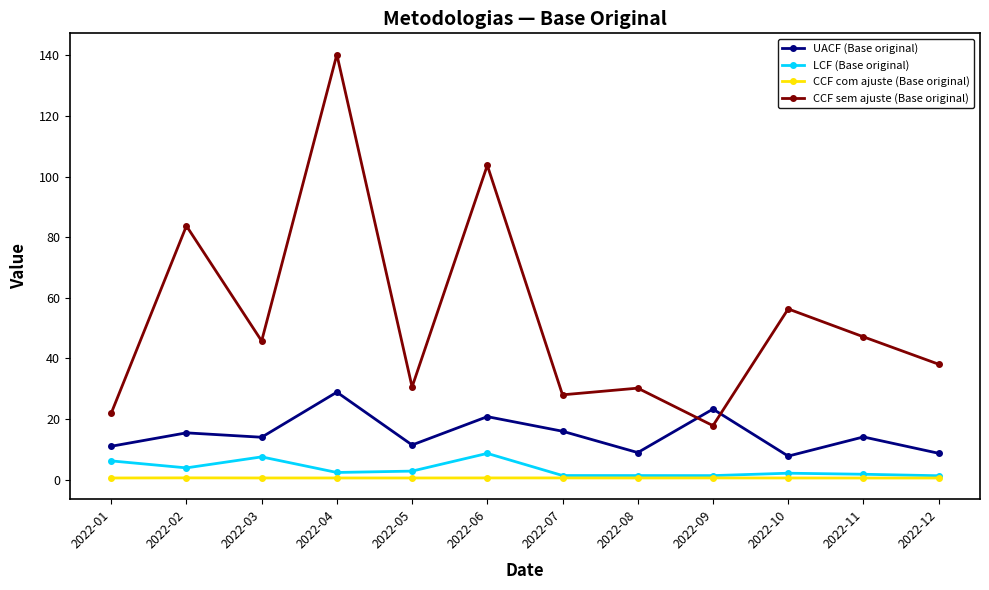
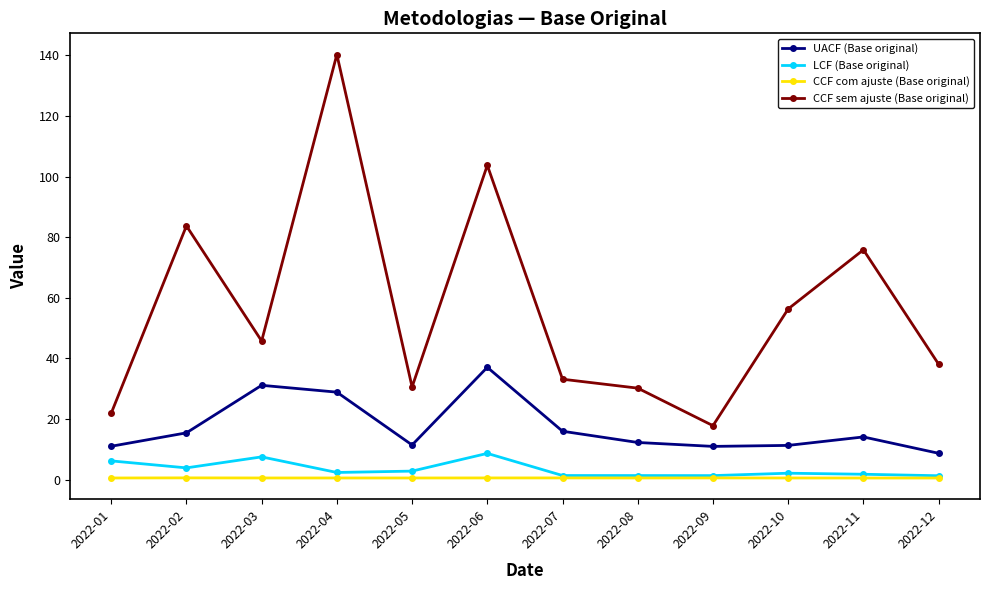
  {
    "UACF (Base original)": {
      "2022-01": 11,
      "2022-02": 15,
-     "2022-03": 14,
+     "2022-03": 31,
      "2022-04": 29,
      "2022-05": 11,
-     "2022-06": 21,
+     "2022-06": 37,
      "2022-07": 16,
-     "2022-08": 9,
-     "2022-09": 23,
-     "2022-10": 8,
+     "2022-08": 12,
+     "2022-09": 11,
+     "2022-10": 11,
      "2022-11": 14,
      "2022-12": 9
    },
    "LCF (Base original)": {
      "2022-01": 6,
      "2022-02": 4,
      "2022-03": 7,
      "2022-04": 2,
      "2022-05": 3,
      "2022-06": 9,
      "2022-10": 2,
      "2022-11": 2
    },
    "CCF com ajuste (Base original)": {
      "2022-01": 1,
      "2022-02": 1,
      "2022-03": 1,
      "2022-04": 1,
      "2022-05": 1,
      "2022-06": 1,
      "2022-10": 1,
      "2022-11": 1
    },
    "CCF sem ajuste (Base original)": {
      "2022-01": 22,
      "2022-02": 84,
      "2022-03": 46,
      "2022-04": 140,
      "2022-05": 31,
      "2022-06": 104,
-     "2022-07": 28,
+     "2022-07": 33,
      "2022-08": 30,
      "2022-09": 18,
      "2022-10": 56,
-     "2022-11": 47,
+     "2022-11": 76,
      "2022-12": 38
    }
  }
